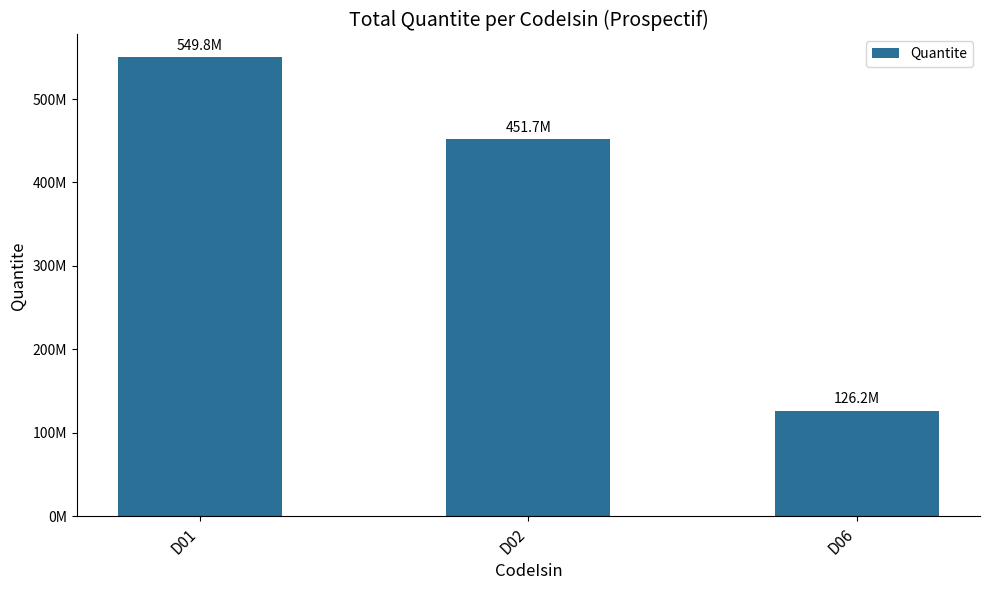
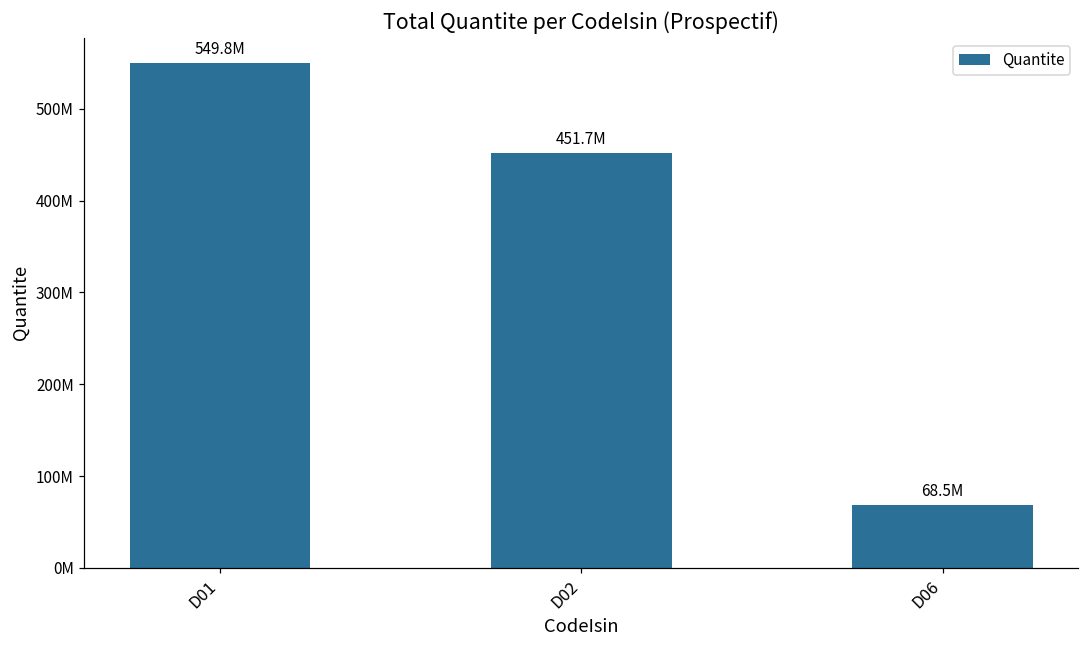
  {
    "D01": "549.8M",
    "D02": "451.7M",
-   "D06": "126.2M"
+   "D06": "68.5M"
  }
